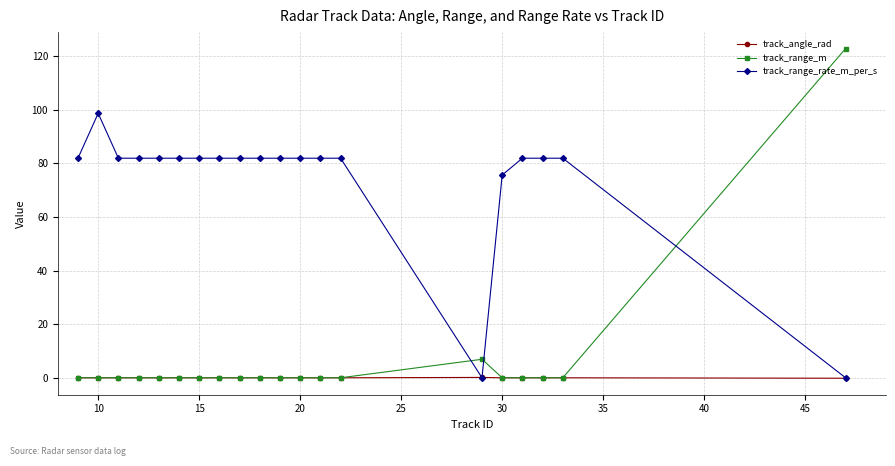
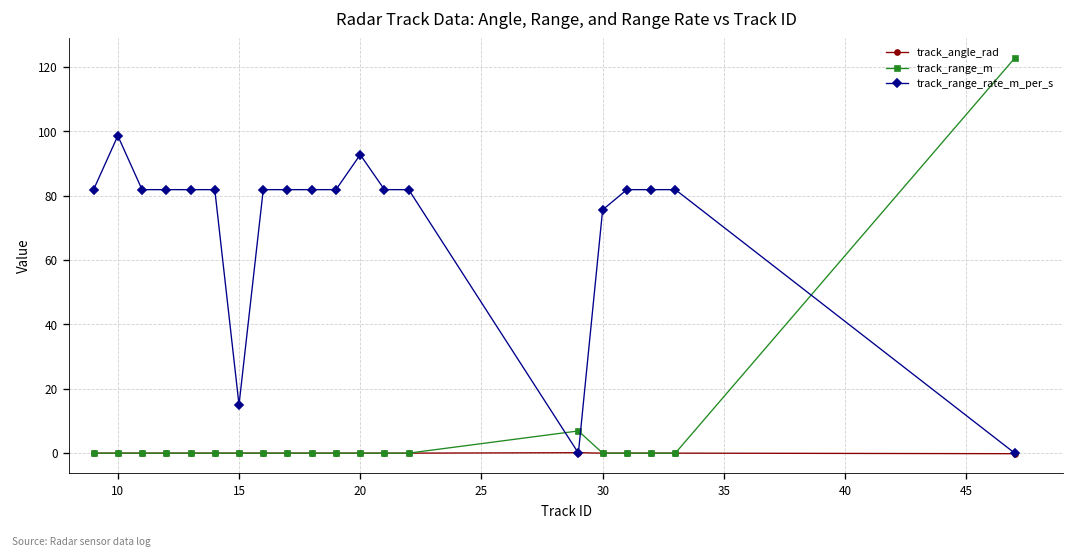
  {
    "track_range_rate_m_per_s": {
      "10": 99,
-     "15": 82,
-     "20": 82,
+     "15": 15,
+     "20": 93,
      "30": 76
    }
  }
